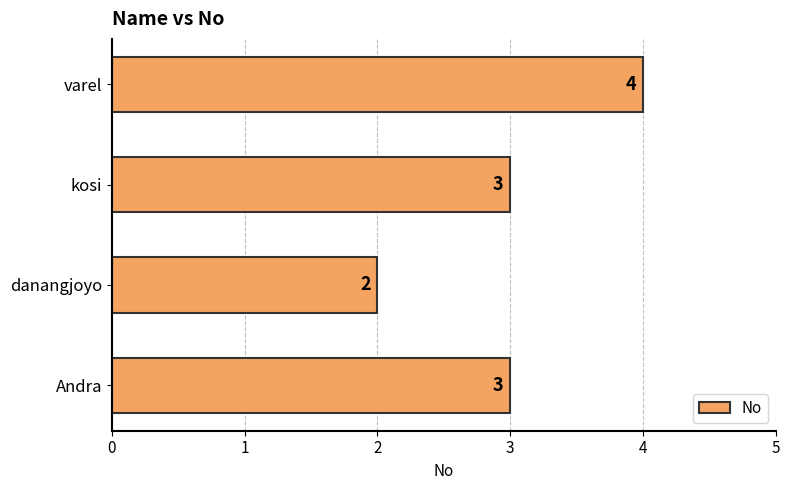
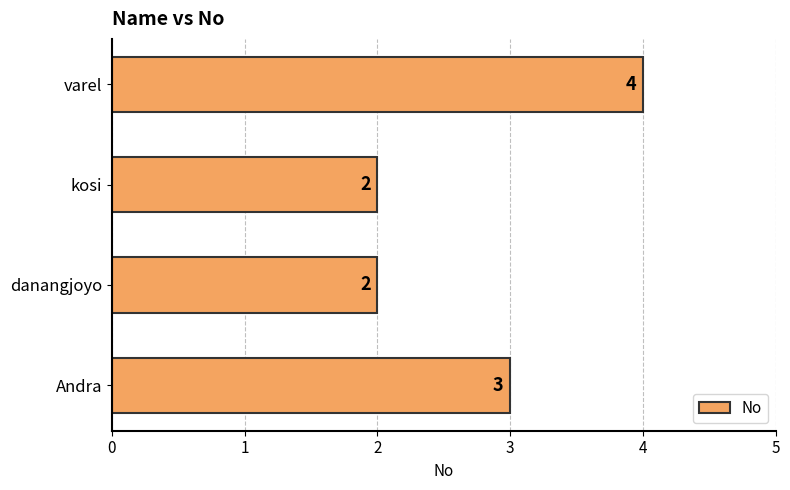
  {
    "varel": 4,
-   "kosi": 3,
+   "kosi": 2,
    "danangjoyo": 2,
    "Andra": 3
  }
